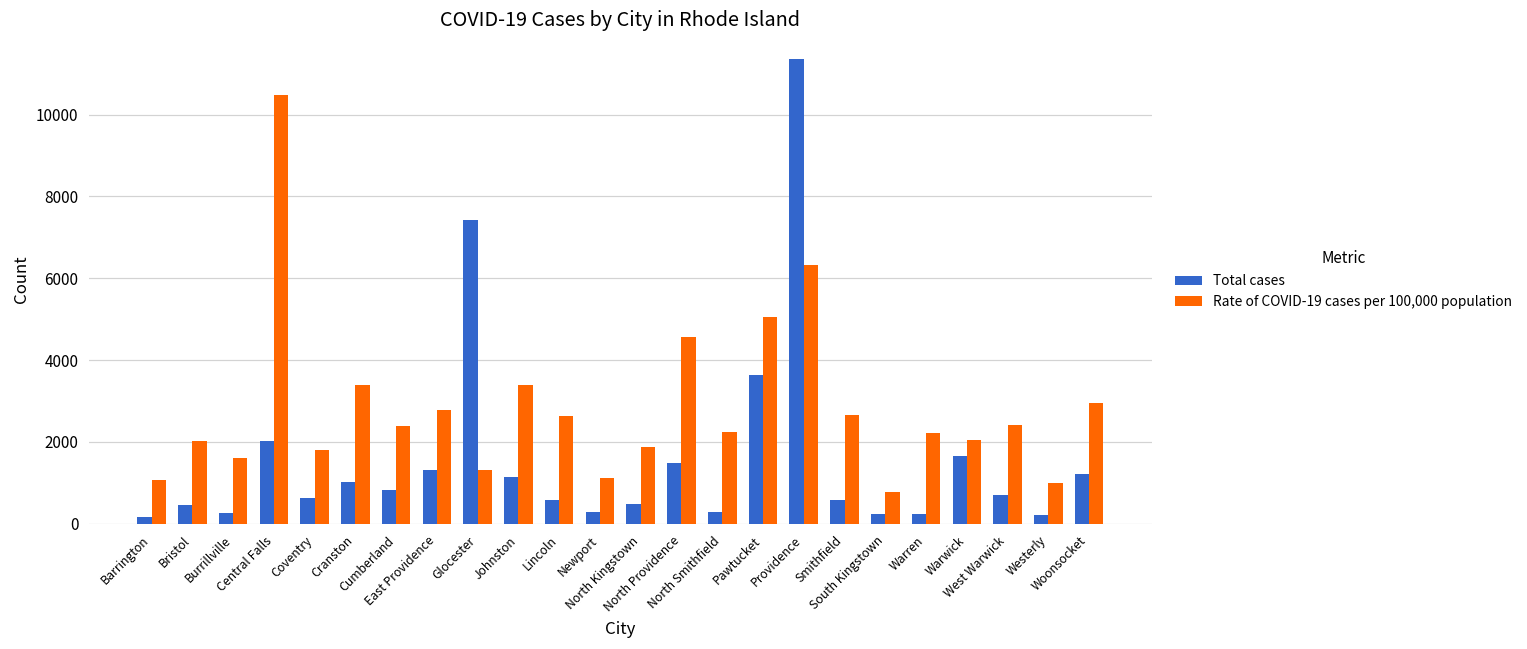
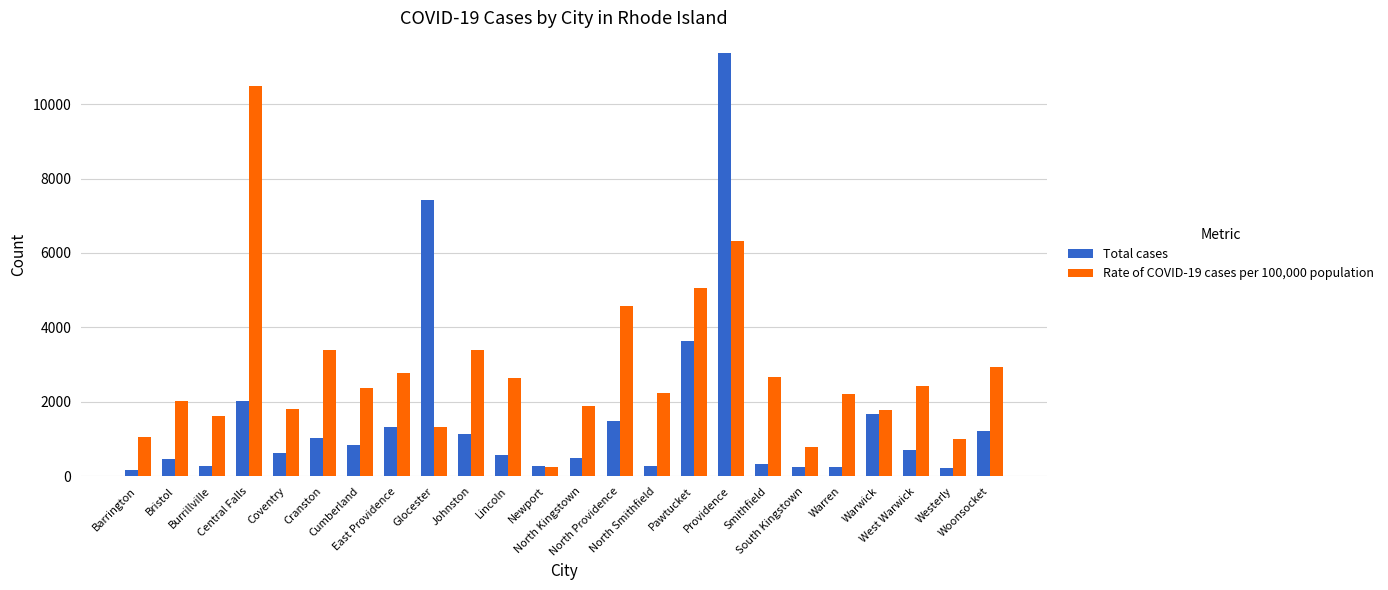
  {
    "Total cases": {
      "Barrington": 200,
      "Bristol": 400,
      "Burrillville": 300,
      "Central Falls": 2000,
      "Coventry": 600,
      "Cranston": 1000,
      "Cumberland": 800,
      "East Providence": 1300,
      "Glocester": 7400,
      "Johnston": 1100,
      "Lincoln": 600,
      "Newport": 300,
      "North Kingstown": 500,
      "North Providence": 1500,
      "North Smithfield": 300,
      "Pawtucket": 3600,
      "Providence": 11400,
-     "Smithfield": 600,
+     "Smithfield": 300,
      "South Kingstown": 200,
      "Warren": 200,
      "Warwick": 1700,
      "West Warwick": 700,
      "Westerly": 200,
      "Woonsocket": 1200
    },
    "Rate of COVID-19 cases per 100,000 population": {
      "Barrington": 1100,
      "Bristol": 2000,
      "Burrillville": 1600,
      "Central Falls": 10500,
      "Coventry": 1800,
      "Cranston": 3400,
      "Cumberland": 2400,
      "East Providence": 2800,
      "Glocester": 1300,
      "Johnston": 3400,
      "Lincoln": 2600,
-     "Newport": 1100,
+     "Newport": 200,
      "North Kingstown": 1900,
      "North Providence": 4600,
      "North Smithfield": 2200,
      "Pawtucket": 5100,
      "Providence": 6300,
      "Smithfield": 2700,
      "South Kingstown": 800,
      "Warren": 2200,
-     "Warwick": 2100,
+     "Warwick": 1800,
      "West Warwick": 2400,
      "Westerly": 1000,
      "Woonsocket": 2900
    }
  }
